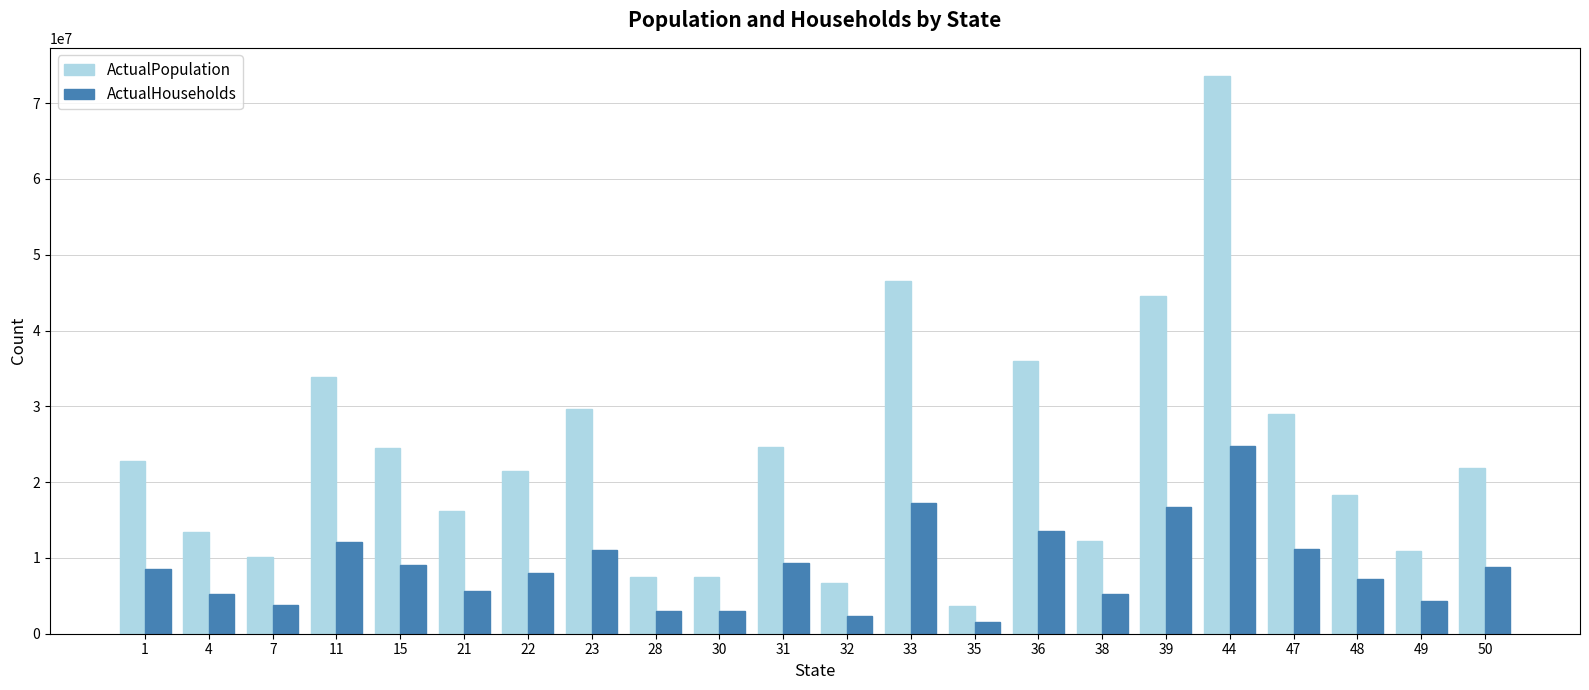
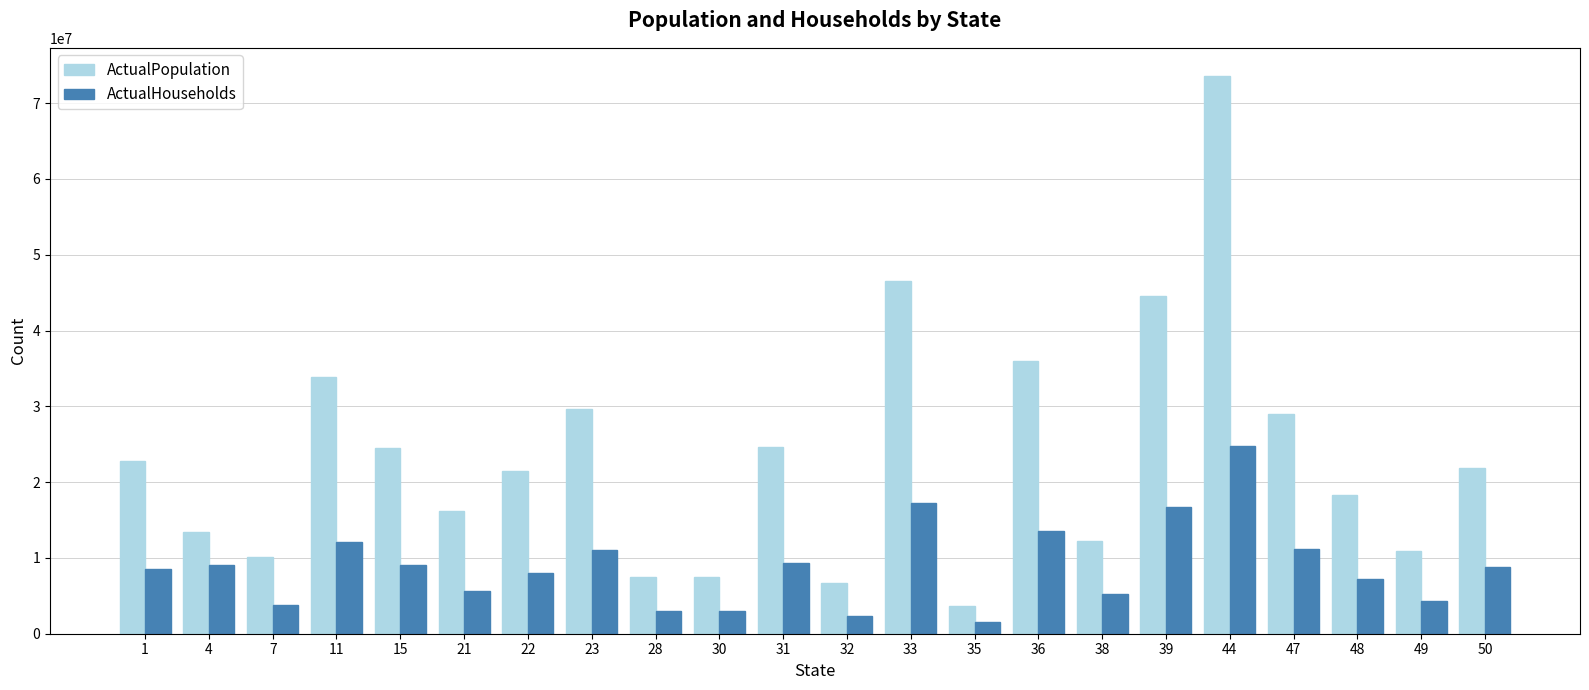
  {
    "ActualPopulation": {
      "1": 23000000,
      "4": 13000000,
      "7": 10000000,
      "11": 34000000,
      "15": 24000000,
      "21": 16000000,
      "22": 21000000,
      "23": 30000000,
      "28": 7000000,
      "30": 7000000,
      "31": 25000000,
      "32": 7000000,
      "33": 47000000,
      "35": 4000000,
      "36": 36000000,
      "38": 12000000,
      "39": 45000000,
      "44": 74000000,
      "47": 29000000,
      "48": 18000000,
      "49": 11000000,
      "50": 22000000
    },
    "ActualHouseholds": {
      "1": 9000000,
-     "4": 5000000,
+     "4": 9000000,
      "7": 4000000,
      "11": 12000000,
      "15": 9000000,
      "21": 6000000,
      "22": 8000000,
      "23": 11000000,
      "28": 3000000,
      "30": 3000000,
      "31": 9000000,
      "32": 2000000,
      "33": 17000000,
      "35": 2000000,
      "36": 14000000,
      "38": 5000000,
      "39": 17000000,
      "44": 25000000,
      "47": 11000000,
      "48": 7000000,
      "49": 4000000,
      "50": 9000000
    }
  }
